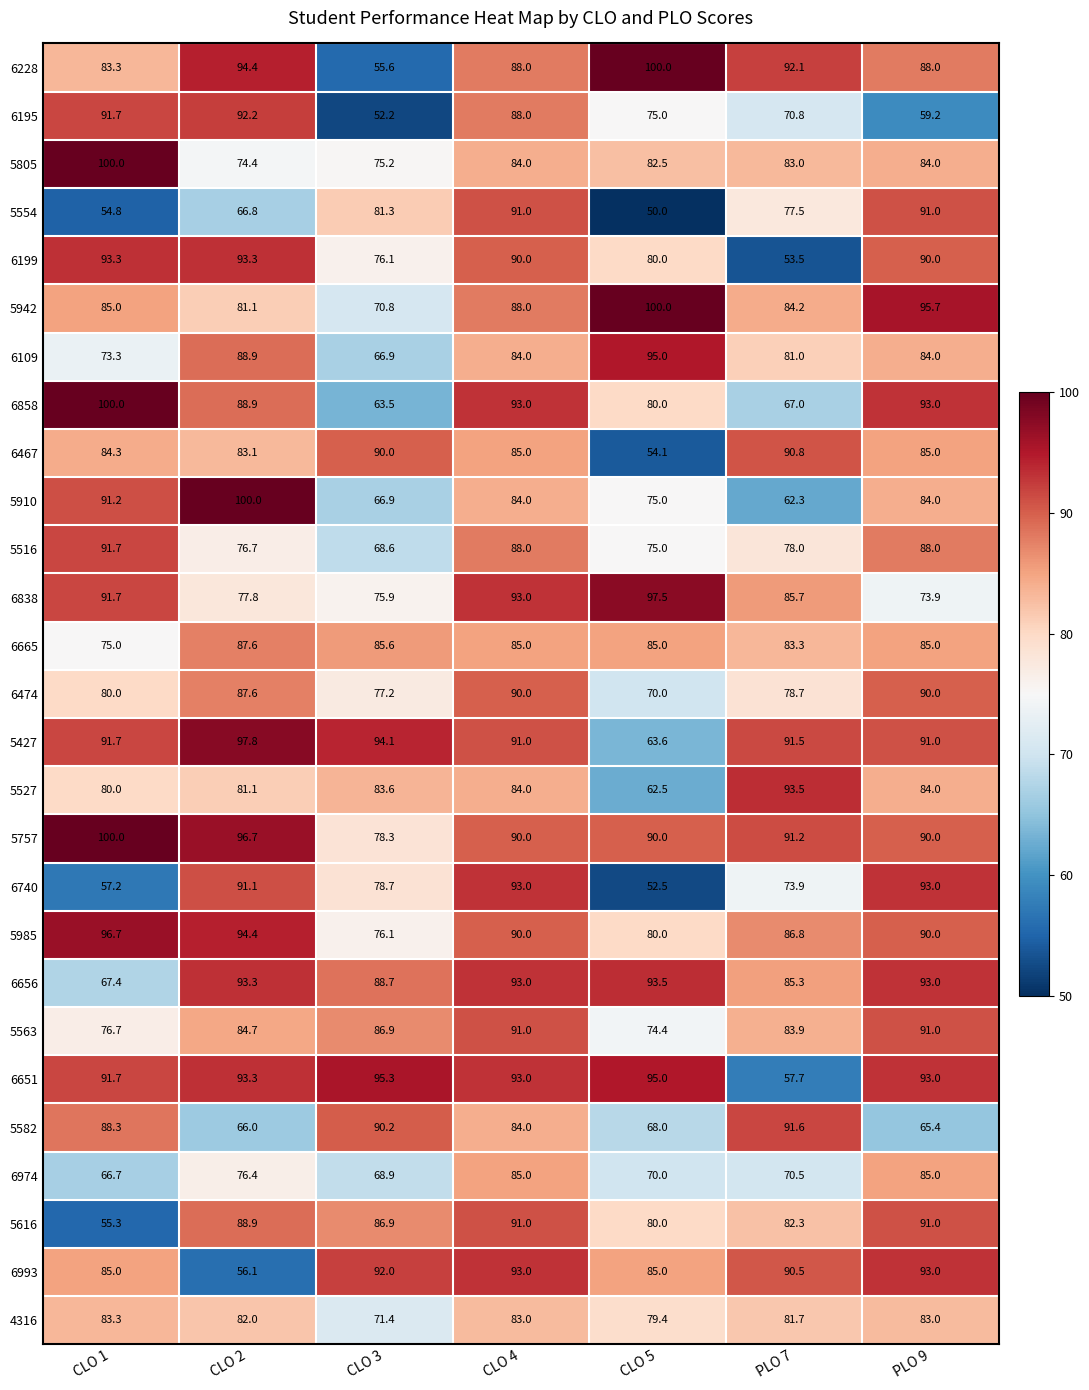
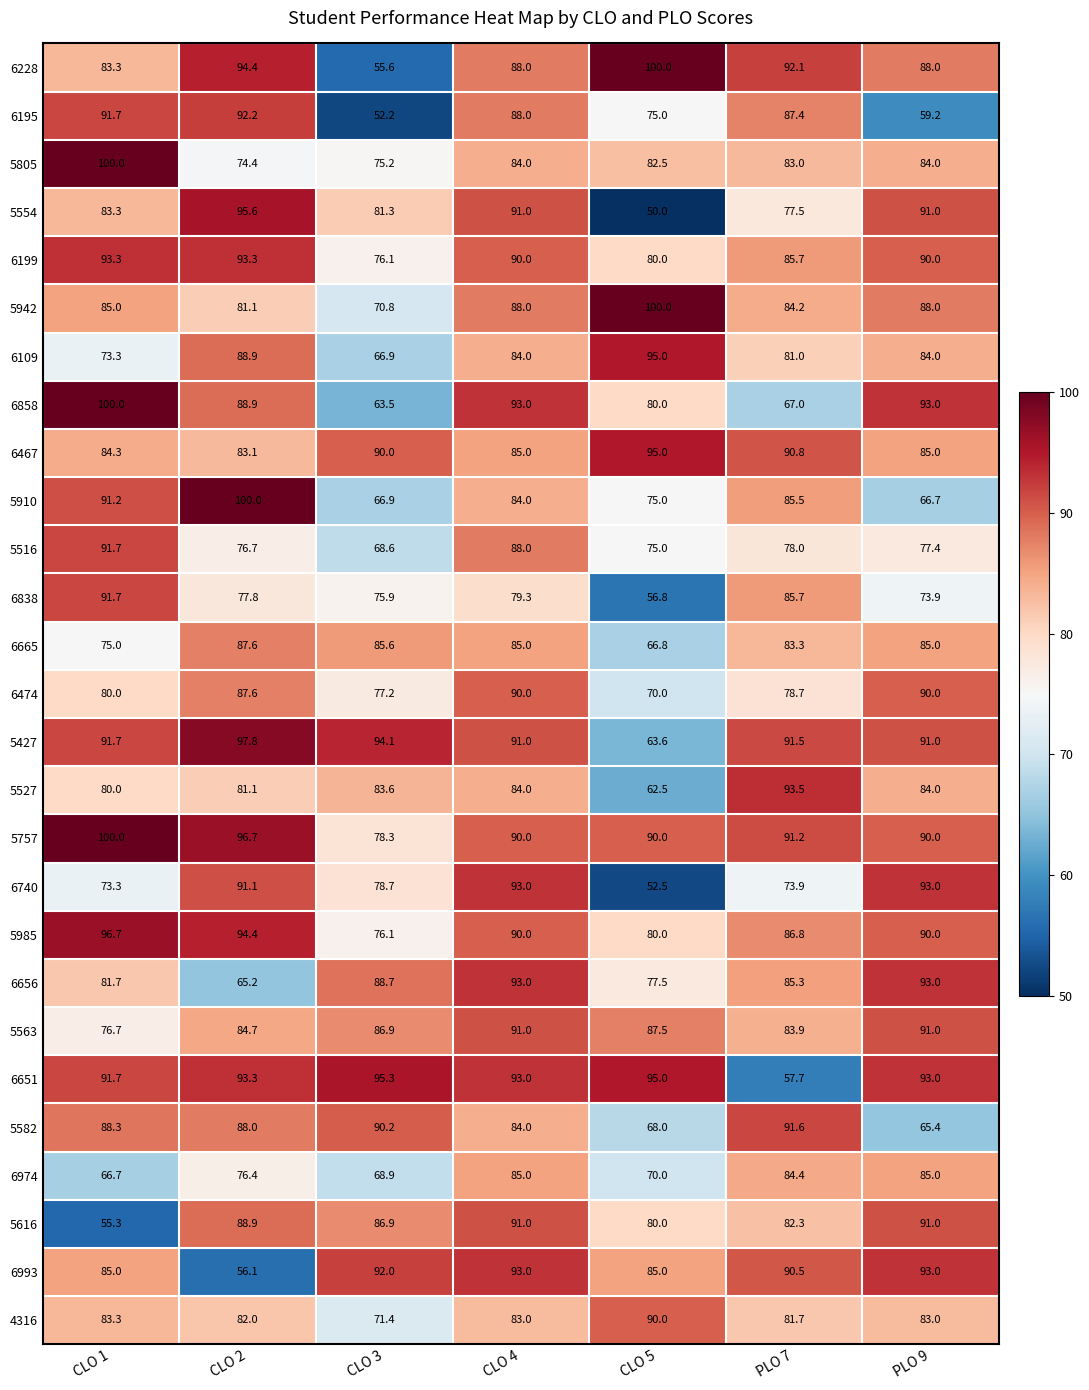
  {
    "6228": {
      "CLO 1": 83.3,
      "CLO 2": 94.4,
      "CLO 3": 55.6,
      "CLO 4": 88.0,
      "CLO 5": 100.0,
      "PLO 7": 92.1,
      "PLO 9": 88.0
    },
    "6195": {
      "CLO 1": 91.7,
      "CLO 2": 92.2,
      "CLO 3": 52.2,
      "CLO 4": 88.0,
      "CLO 5": 75.0,
-     "PLO 7": 70.8,
+     "PLO 7": 87.4,
      "PLO 9": 59.2
    },
    "5805": {
      "CLO 1": 100.0,
      "CLO 2": 74.4,
      "CLO 3": 75.2,
      "CLO 4": 84.0,
      "CLO 5": 82.5,
      "PLO 7": 83.0,
      "PLO 9": 84.0
    },
    "5554": {
-     "CLO 1": 54.8,
-     "CLO 2": 66.8,
+     "CLO 1": 83.3,
+     "CLO 2": 95.6,
      "CLO 3": 81.3,
      "CLO 4": 91.0,
      "CLO 5": 50.0,
      "PLO 7": 77.5,
      "PLO 9": 91.0
    },
    "6199": {
      "CLO 1": 93.3,
      "CLO 2": 93.3,
      "CLO 3": 76.1,
      "CLO 4": 90.0,
      "CLO 5": 80.0,
-     "PLO 7": 53.5,
+     "PLO 7": 85.7,
      "PLO 9": 90.0
    },
    "5942": {
      "CLO 1": 85.0,
      "CLO 2": 81.1,
      "CLO 3": 70.8,
      "CLO 4": 88.0,
      "CLO 5": 100.0,
      "PLO 7": 84.2,
-     "PLO 9": 95.7
+     "PLO 9": 88.0
    },
    "6109": {
      "CLO 1": 73.3,
      "CLO 2": 88.9,
      "CLO 3": 66.9,
      "CLO 4": 84.0,
      "CLO 5": 95.0,
      "PLO 7": 81.0,
      "PLO 9": 84.0
    },
    "6858": {
      "CLO 1": 100.0,
      "CLO 2": 88.9,
      "CLO 3": 63.5,
      "CLO 4": 93.0,
      "CLO 5": 80.0,
      "PLO 7": 67.0,
      "PLO 9": 93.0
    },
    "6467": {
      "CLO 1": 84.3,
      "CLO 2": 83.1,
      "CLO 3": 90.0,
      "CLO 4": 85.0,
-     "CLO 5": 54.1,
+     "CLO 5": 95.0,
      "PLO 7": 90.8,
      "PLO 9": 85.0
    },
    "5910": {
      "CLO 1": 91.2,
      "CLO 2": 100.0,
      "CLO 3": 66.9,
      "CLO 4": 84.0,
      "CLO 5": 75.0,
-     "PLO 7": 62.3,
-     "PLO 9": 84.0
+     "PLO 7": 85.5,
+     "PLO 9": 66.7
    },
    "5516": {
      "CLO 1": 91.7,
      "CLO 2": 76.7,
      "CLO 3": 68.6,
      "CLO 4": 88.0,
      "CLO 5": 75.0,
      "PLO 7": 78.0,
-     "PLO 9": 88.0
+     "PLO 9": 77.4
    },
    "6838": {
      "CLO 1": 91.7,
      "CLO 2": 77.8,
      "CLO 3": 75.9,
-     "CLO 4": 93.0,
-     "CLO 5": 97.5,
+     "CLO 4": 79.3,
+     "CLO 5": 56.8,
      "PLO 7": 85.7,
      "PLO 9": 73.9
    },
    "6665": {
      "CLO 1": 75.0,
      "CLO 2": 87.6,
      "CLO 3": 85.6,
      "CLO 4": 85.0,
-     "CLO 5": 85.0,
+     "CLO 5": 66.8,
      "PLO 7": 83.3,
      "PLO 9": 85.0
    },
    "6474": {
      "CLO 1": 80.0,
      "CLO 2": 87.6,
      "CLO 3": 77.2,
      "CLO 4": 90.0,
      "CLO 5": 70.0,
      "PLO 7": 78.7,
      "PLO 9": 90.0
    },
    "5427": {
      "CLO 1": 91.7,
      "CLO 2": 97.8,
      "CLO 3": 94.1,
      "CLO 4": 91.0,
      "CLO 5": 63.6,
      "PLO 7": 91.5,
      "PLO 9": 91.0
    },
    "5527": {
      "CLO 1": 80.0,
      "CLO 2": 81.1,
      "CLO 3": 83.6,
      "CLO 4": 84.0,
      "CLO 5": 62.5,
      "PLO 7": 93.5,
      "PLO 9": 84.0
    },
    "5757": {
      "CLO 1": 100.0,
      "CLO 2": 96.7,
      "CLO 3": 78.3,
      "CLO 4": 90.0,
      "CLO 5": 90.0,
      "PLO 7": 91.2,
      "PLO 9": 90.0
    },
    "6740": {
-     "CLO 1": 57.2,
+     "CLO 1": 73.3,
      "CLO 2": 91.1,
      "CLO 3": 78.7,
      "CLO 4": 93.0,
      "CLO 5": 52.5,
      "PLO 7": 73.9,
      "PLO 9": 93.0
    },
    "5985": {
      "CLO 1": 96.7,
      "CLO 2": 94.4,
      "CLO 3": 76.1,
      "CLO 4": 90.0,
      "CLO 5": 80.0,
      "PLO 7": 86.8,
      "PLO 9": 90.0
    },
    "6656": {
-     "CLO 1": 67.4,
-     "CLO 2": 93.3,
+     "CLO 1": 81.7,
+     "CLO 2": 65.2,
      "CLO 3": 88.7,
      "CLO 4": 93.0,
-     "CLO 5": 93.5,
+     "CLO 5": 77.5,
      "PLO 7": 85.3,
      "PLO 9": 93.0
    },
    "5563": {
      "CLO 1": 76.7,
      "CLO 2": 84.7,
      "CLO 3": 86.9,
      "CLO 4": 91.0,
-     "CLO 5": 74.4,
+     "CLO 5": 87.5,
      "PLO 7": 83.9,
      "PLO 9": 91.0
    },
    "6651": {
      "CLO 1": 91.7,
      "CLO 2": 93.3,
      "CLO 3": 95.3,
      "CLO 4": 93.0,
      "CLO 5": 95.0,
      "PLO 7": 57.7,
      "PLO 9": 93.0
    },
    "5582": {
      "CLO 1": 88.3,
-     "CLO 2": 66.0,
+     "CLO 2": 88.0,
      "CLO 3": 90.2,
      "CLO 4": 84.0,
      "CLO 5": 68.0,
      "PLO 7": 91.6,
      "PLO 9": 65.4
    },
    "6974": {
      "CLO 1": 66.7,
      "CLO 2": 76.4,
      "CLO 3": 68.9,
      "CLO 4": 85.0,
      "CLO 5": 70.0,
-     "PLO 7": 70.5,
+     "PLO 7": 84.4,
      "PLO 9": 85.0
    },
    "5616": {
      "CLO 1": 55.3,
      "CLO 2": 88.9,
      "CLO 3": 86.9,
      "CLO 4": 91.0,
      "CLO 5": 80.0,
      "PLO 7": 82.3,
      "PLO 9": 91.0
    },
    "6993": {
      "CLO 1": 85.0,
      "CLO 2": 56.1,
      "CLO 3": 92.0,
      "CLO 4": 93.0,
      "CLO 5": 85.0,
      "PLO 7": 90.5,
      "PLO 9": 93.0
    },
    "4316": {
      "CLO 1": 83.3,
      "CLO 2": 82.0,
      "CLO 3": 71.4,
      "CLO 4": 83.0,
-     "CLO 5": 79.4,
+     "CLO 5": 90.0,
      "PLO 7": 81.7,
      "PLO 9": 83.0
    }
  }
